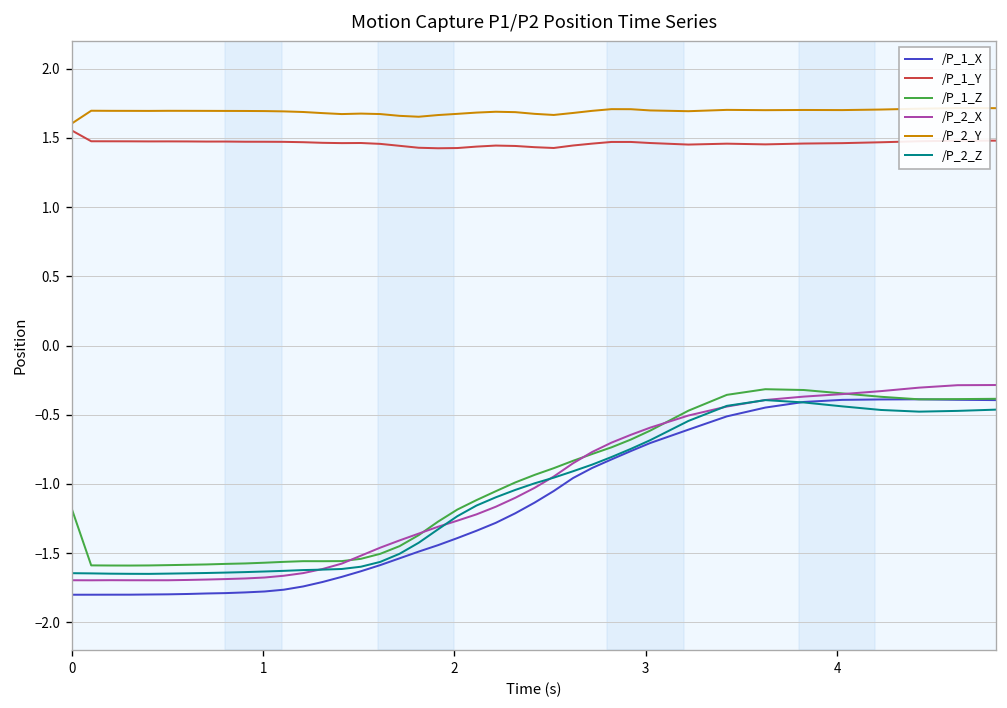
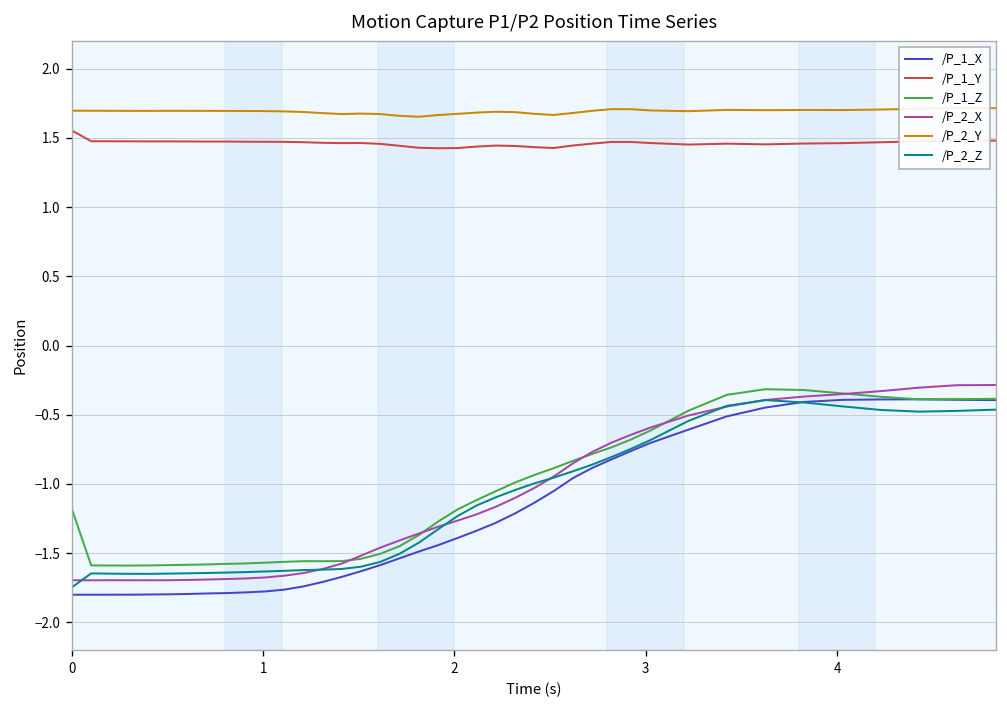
  {
    "/P_1_X": {
      "0": -1.80
    },
    "/P_1_Y": {
      "0": 1.55
    },
    "/P_1_Z": {
      "0": -1.18
    },
    "/P_2_X": {
      "0": -1.70
    },
    "/P_2_Y": {
-     "0": 1.60
+     "0": 1.70
    },
    "/P_2_Z": {
-     "0": -1.64
+     "0": -1.75
    }
  }
